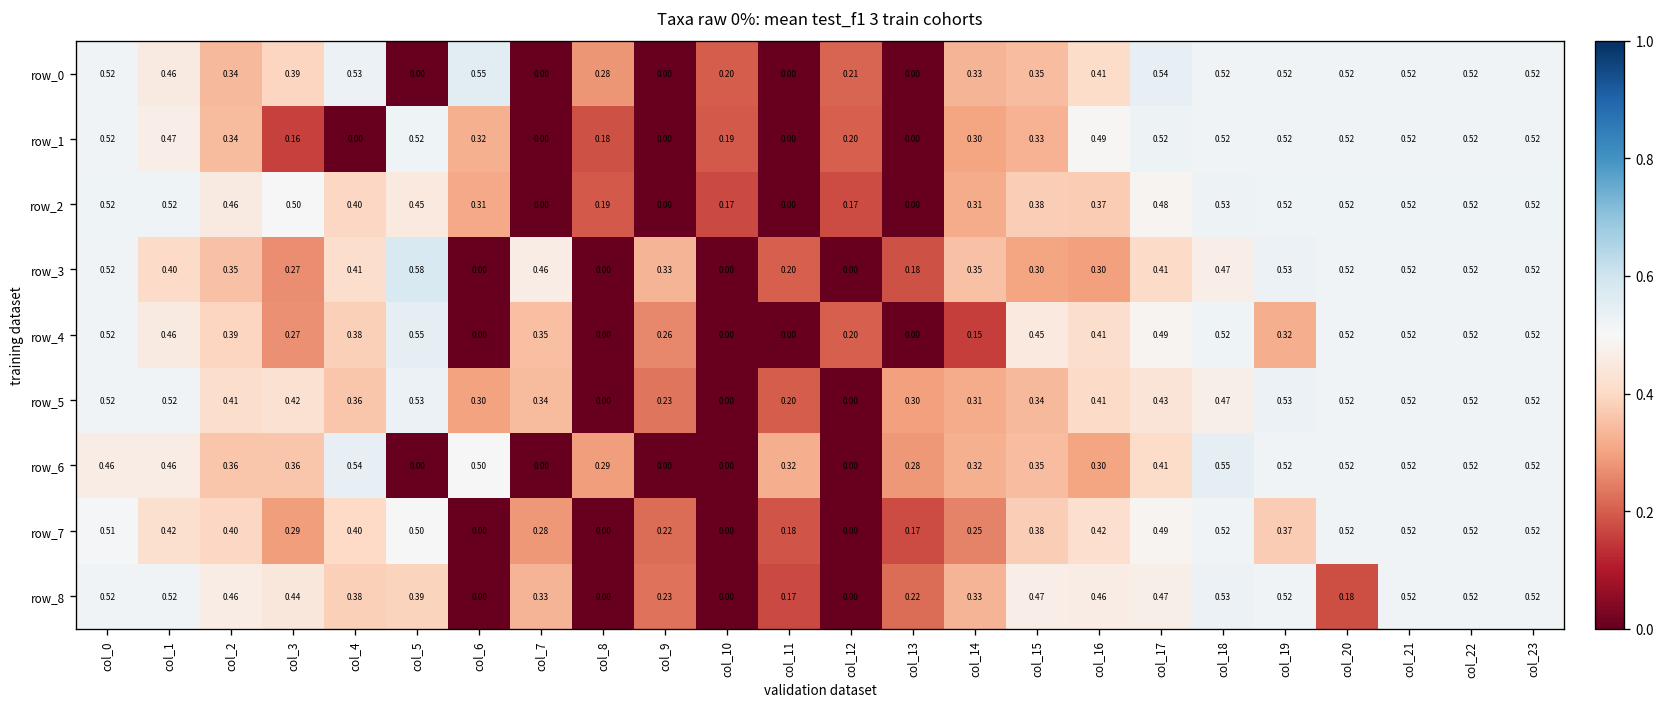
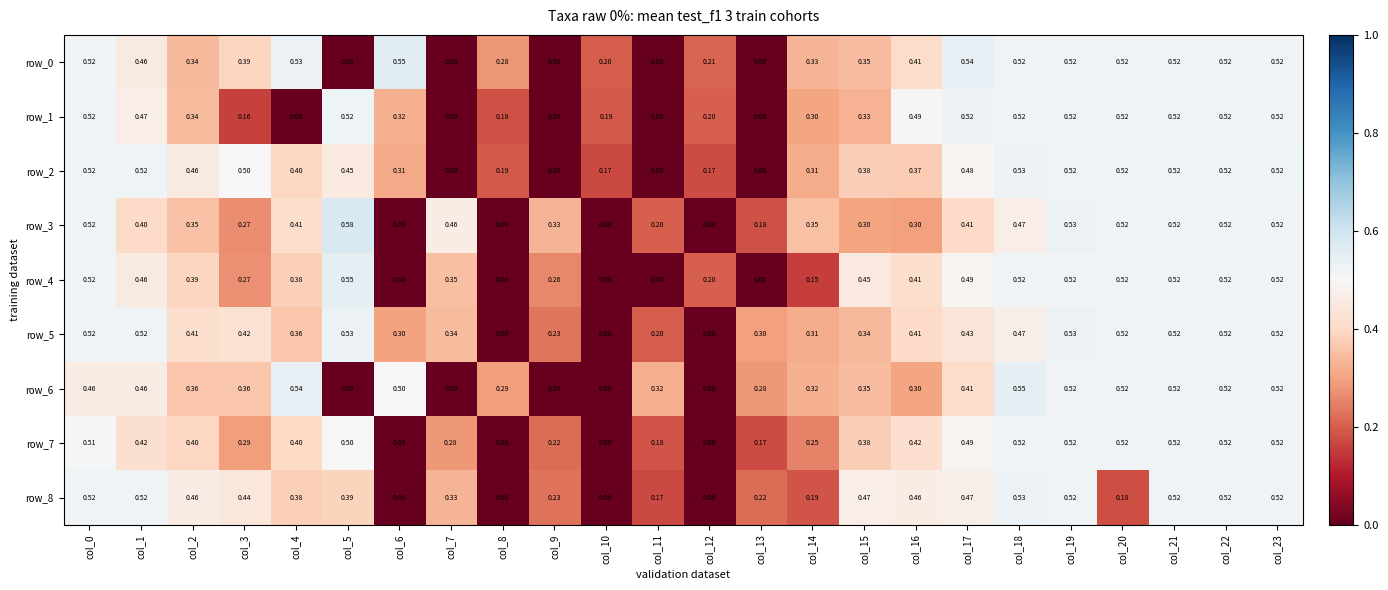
  {
    "row_4": {
      "col_0": 0.52,
      "col_1": 0.46,
      "col_2": 0.39,
      "col_3": 0.27,
      "col_4": 0.38,
      "col_5": 0.55,
      "col_6": 0.00,
      "col_7": 0.35,
      "col_8": 0.00,
      "col_9": 0.26,
      "col_10": 0.00,
      "col_11": 0.00,
      "col_12": 0.20,
      "col_13": 0.00,
      "col_14": 0.15,
      "col_15": 0.45,
      "col_16": 0.41,
      "col_17": 0.49,
      "col_18": 0.52,
-     "col_19": 0.32,
+     "col_19": 0.52,
      "col_20": 0.52,
      "col_21": 0.52,
      "col_22": 0.52,
      "col_23": 0.52
    },
    "row_7": {
      "col_0": 0.51,
      "col_1": 0.42,
      "col_2": 0.40,
      "col_3": 0.29,
      "col_4": 0.40,
      "col_5": 0.50,
      "col_6": 0.00,
      "col_7": 0.28,
      "col_8": 0.00,
      "col_9": 0.22,
      "col_10": 0.00,
      "col_11": 0.18,
      "col_12": 0.00,
      "col_13": 0.17,
      "col_14": 0.25,
      "col_15": 0.38,
      "col_16": 0.42,
      "col_17": 0.49,
      "col_18": 0.52,
-     "col_19": 0.37,
+     "col_19": 0.52,
      "col_20": 0.52,
      "col_21": 0.52,
      "col_22": 0.52,
      "col_23": 0.52
    },
    "row_8": {
      "col_0": 0.52,
      "col_1": 0.52,
      "col_2": 0.46,
      "col_3": 0.44,
      "col_4": 0.38,
      "col_5": 0.39,
      "col_6": 0.00,
      "col_7": 0.33,
      "col_8": 0.00,
      "col_9": 0.23,
      "col_10": 0.00,
      "col_11": 0.17,
      "col_12": 0.00,
      "col_13": 0.22,
-     "col_14": 0.33,
+     "col_14": 0.19,
      "col_15": 0.47,
      "col_16": 0.46,
      "col_17": 0.47,
      "col_18": 0.53,
      "col_19": 0.52,
      "col_20": 0.18,
      "col_21": 0.52,
      "col_22": 0.52,
      "col_23": 0.52
    }
  }
